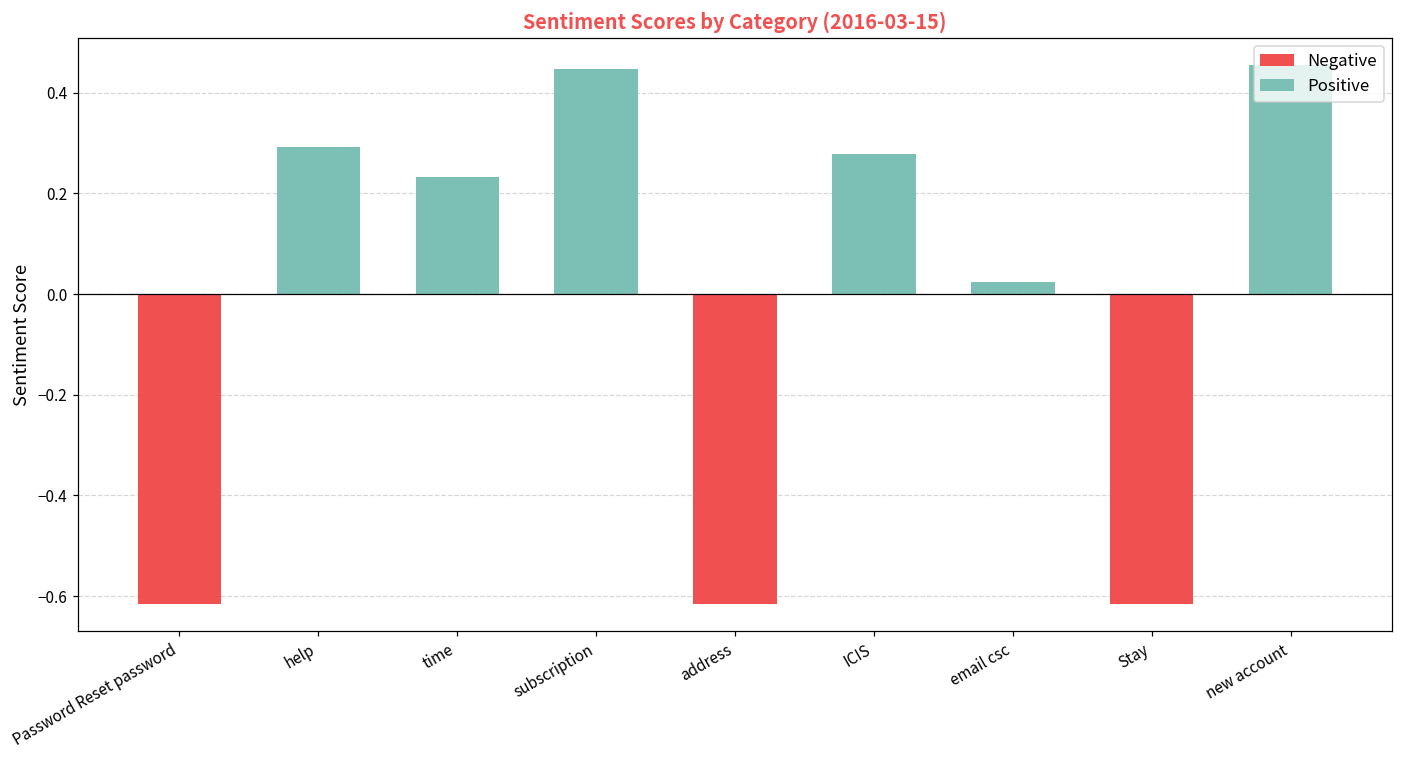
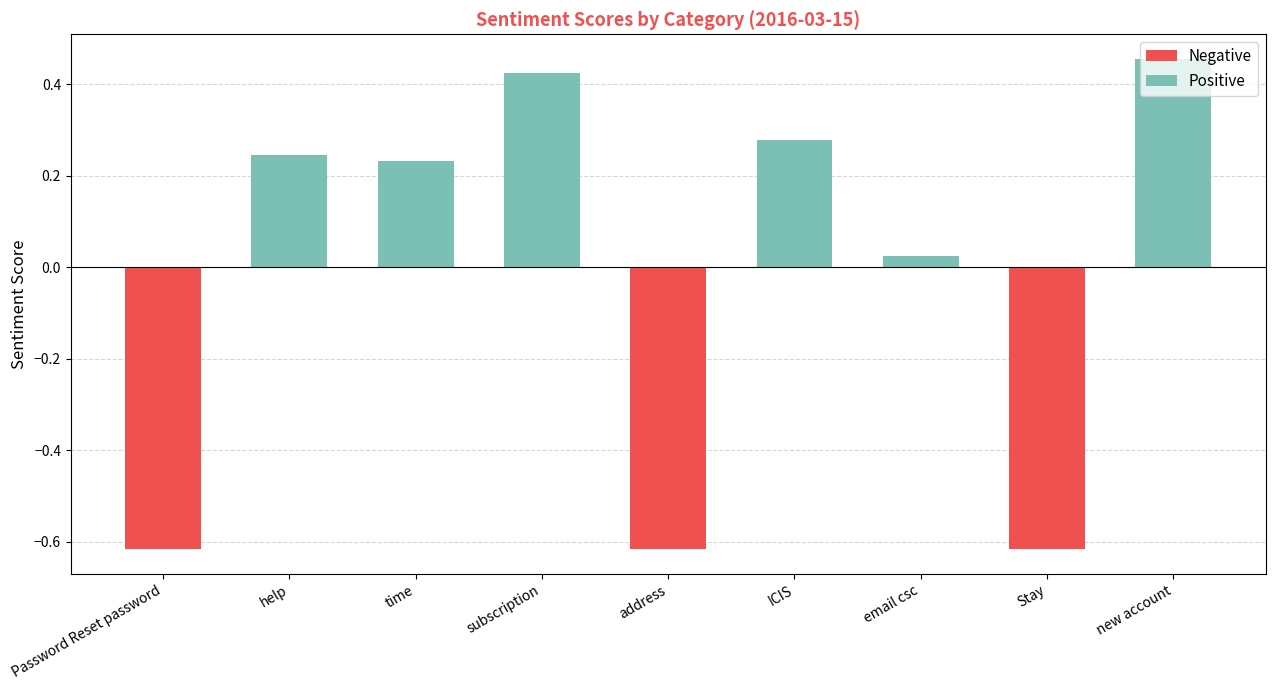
  {
    "Password Reset password": -0.62,
-   "help": 0.29,
+   "help": 0.25,
    "time": 0.23,
-   "subscription": 0.45,
+   "subscription": 0.42,
    "address": -0.62,
    "ICIS": 0.28,
    "email csc": 0.02,
    "Stay": -0.62
  }
